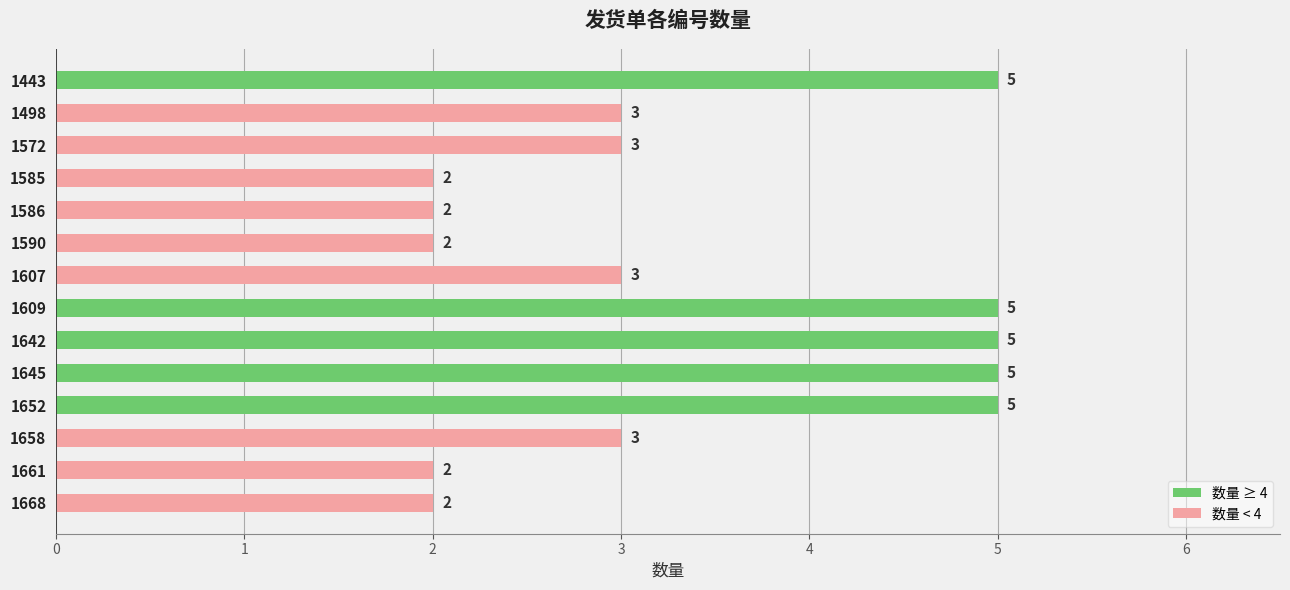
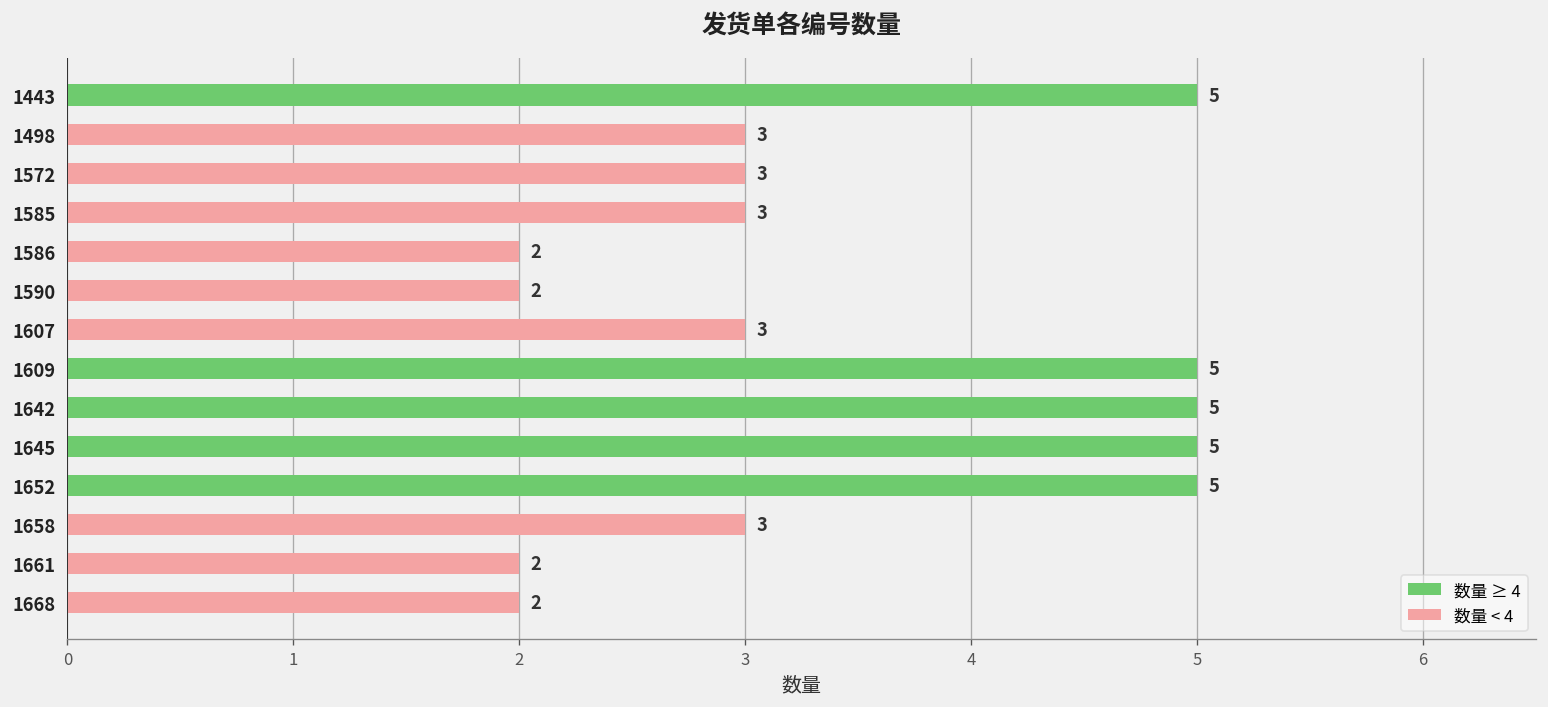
  {
    "数量 ≥ 4": {
      "1443": 5,
      "1609": 5,
      "1642": 5,
      "1645": 5,
      "1652": 5
    },
    "数量 < 4": {
      "1498": 3,
      "1572": 3,
-     "1585": 2,
+     "1585": 3,
      "1586": 2,
      "1590": 2,
      "1607": 3,
      "1658": 3,
      "1661": 2,
      "1668": 2
    }
  }
